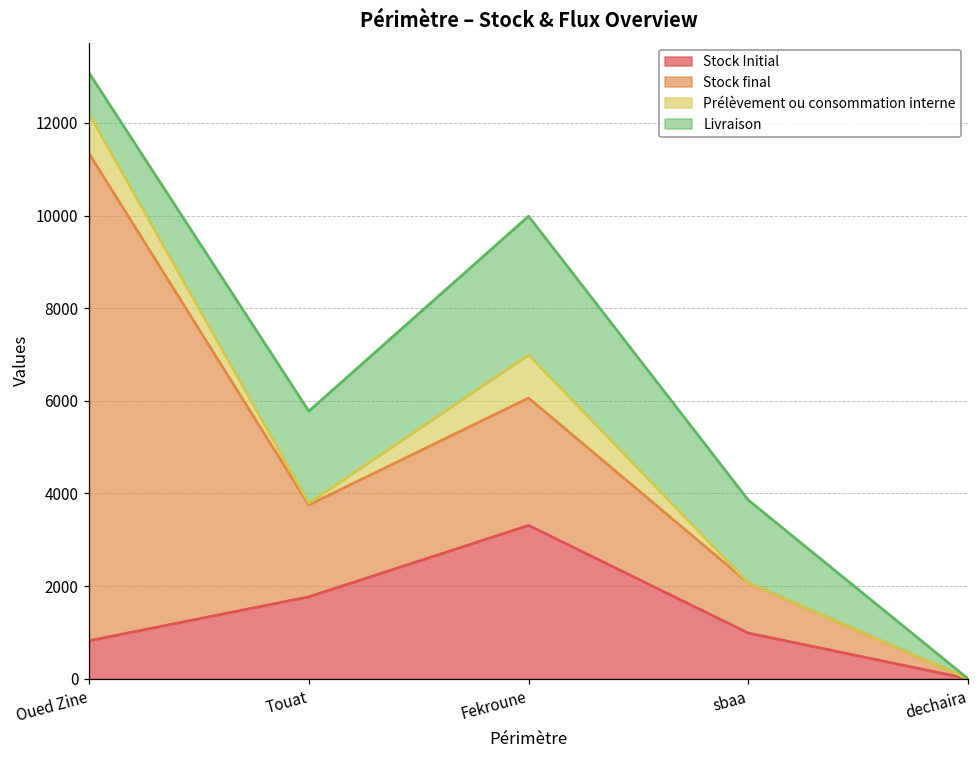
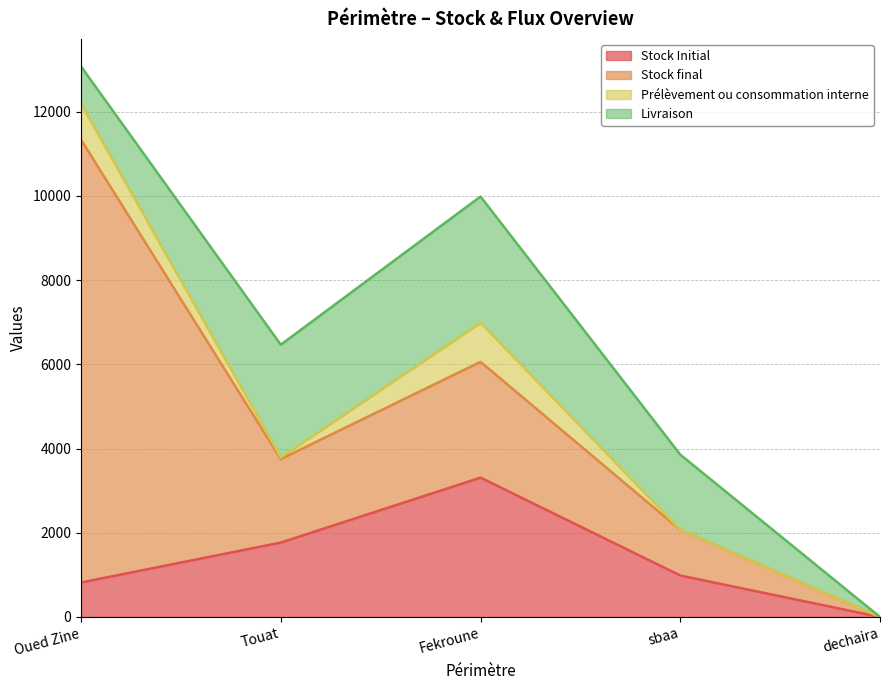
  {
    "Prélèvement ou consommation interne": {
      "Oued Zine": 900,
      "Fekroune": 900
    },
    "Livraison": {
      "Oued Zine": 900,
-     "Touat": 2000,
+     "Touat": 2700,
      "Fekroune": 3000,
      "sbaa": 1800
    }
  }
